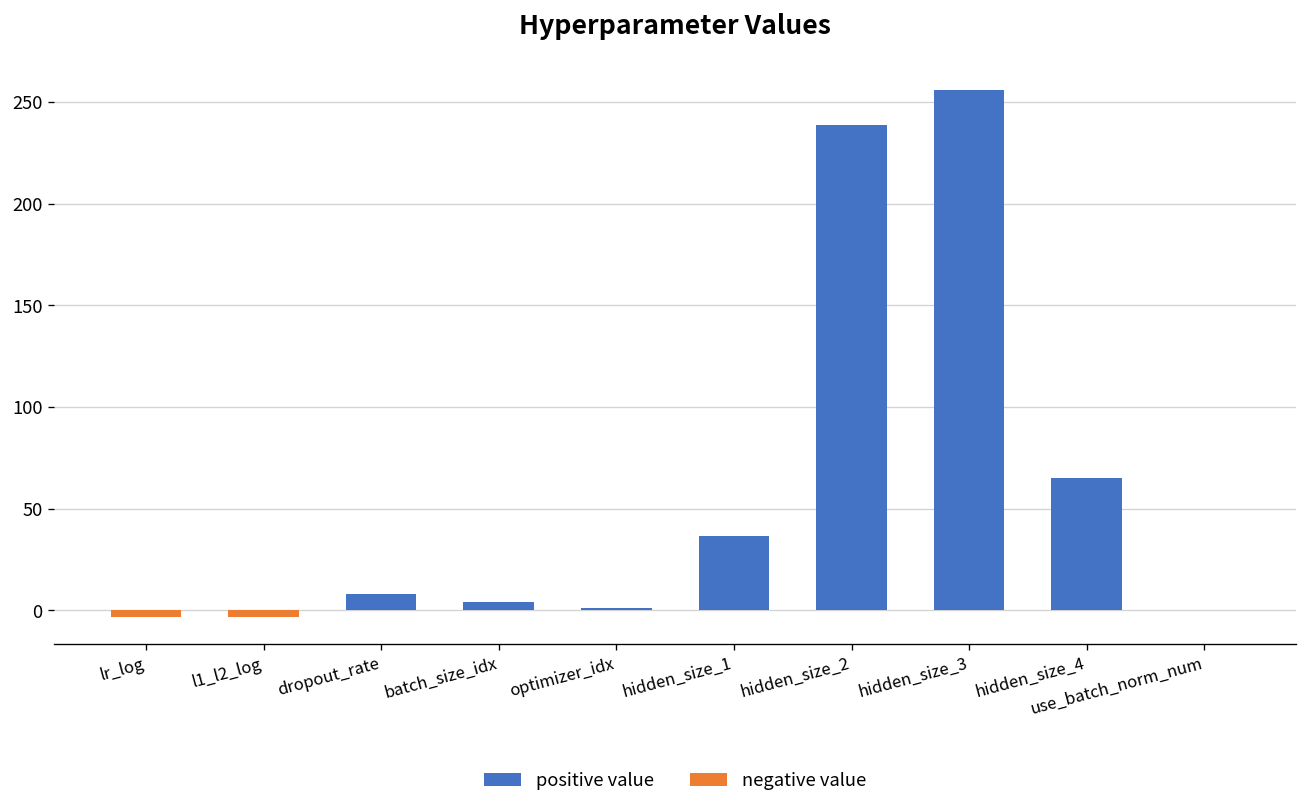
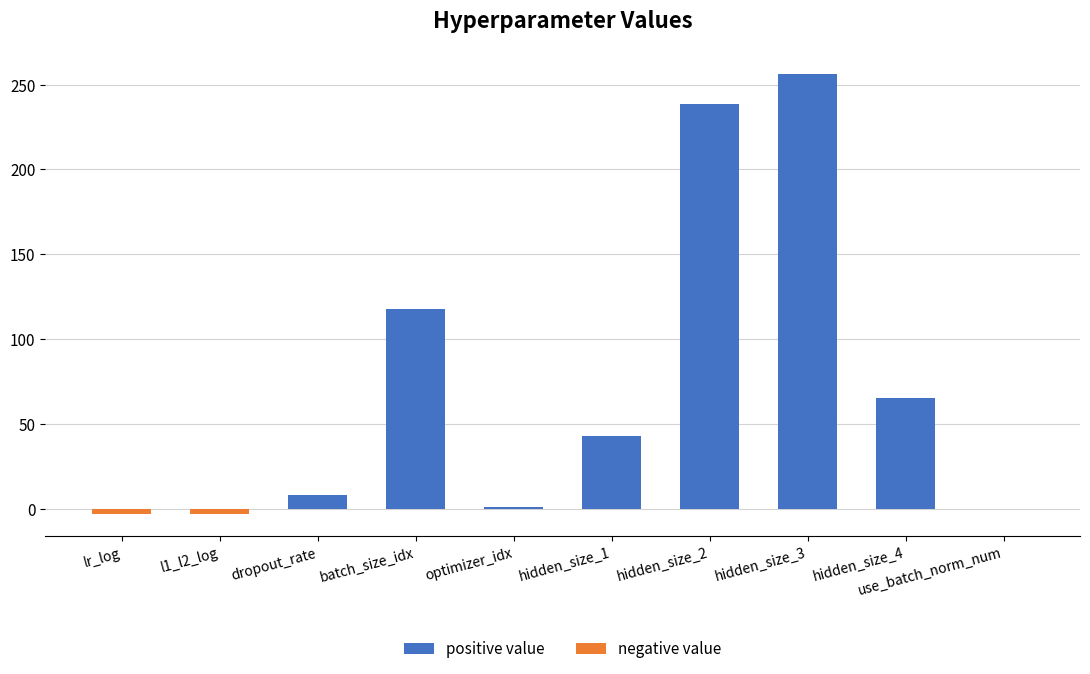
  {
    "positive value": {
      "lr_log": 0,
      "l1_l2_log": 0,
      "dropout_rate": 8,
-     "batch_size_idx": 4,
-     "hidden_size_1": 37,
+     "batch_size_idx": 117,
+     "hidden_size_1": 43,
      "hidden_size_2": 238,
      "hidden_size_3": 256,
      "hidden_size_4": 65,
      "use_batch_norm_num": 0
    },
    "negative value": {
      "lr_log": -3,
      "l1_l2_log": -3,
      "dropout_rate": 0,
      "batch_size_idx": 0,
      "optimizer_idx": 0,
      "hidden_size_1": 0,
      "hidden_size_2": 0,
      "hidden_size_3": 0,
      "hidden_size_4": 0,
      "use_batch_norm_num": 0
    }
  }
